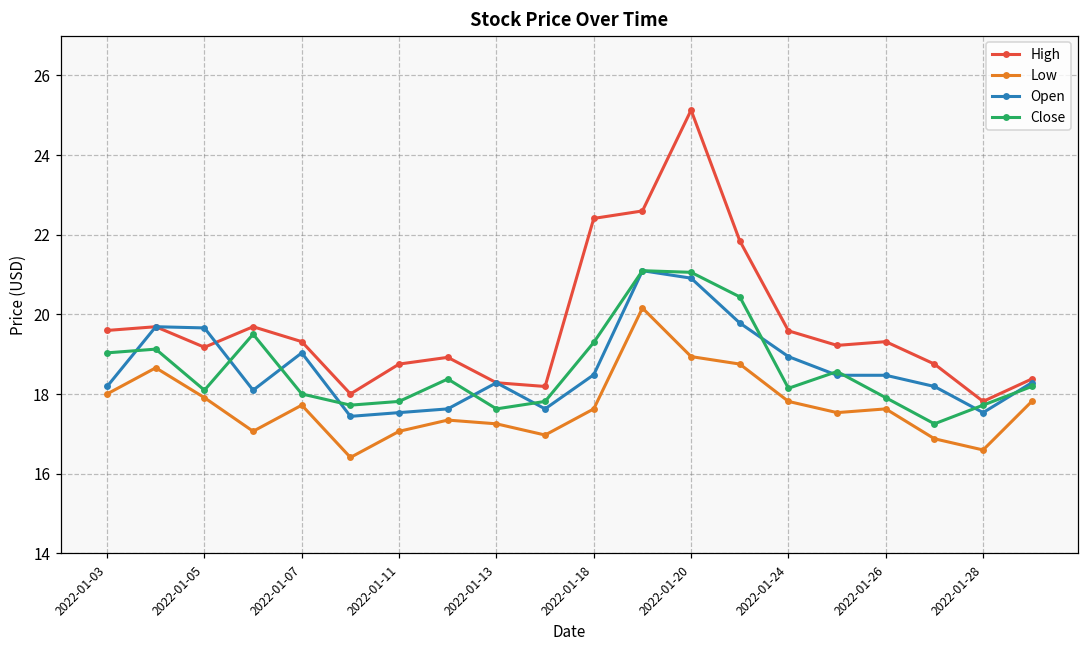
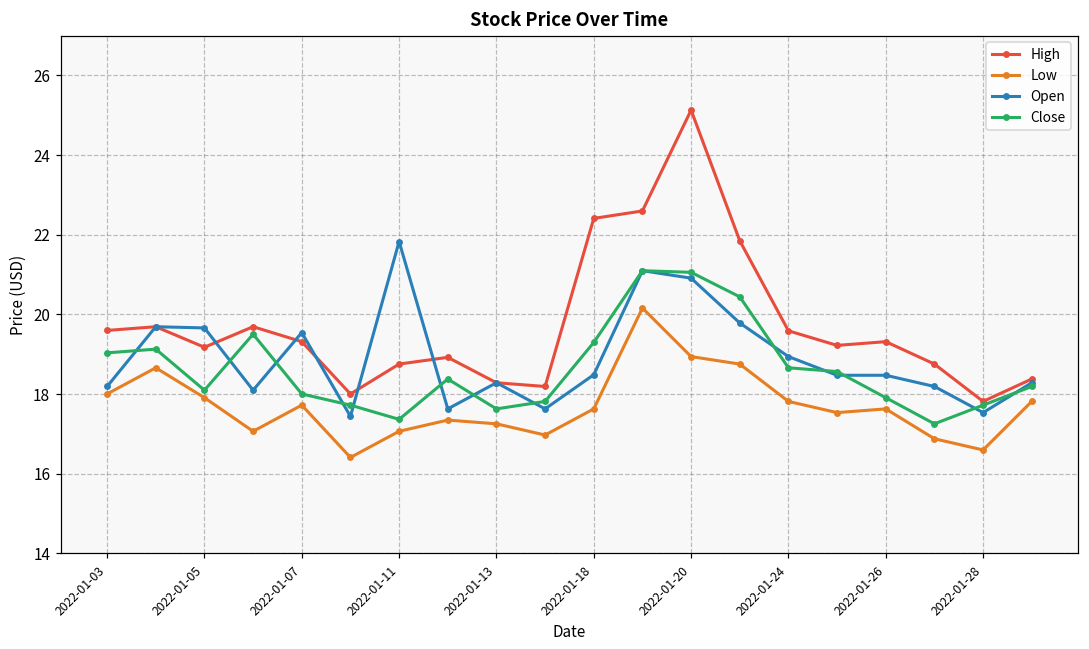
  {
    "Open": {
      "2022-01-03": 18.2,
      "2022-01-05": 19.7,
-     "2022-01-07": 19.0,
-     "2022-01-11": 17.5,
+     "2022-01-07": 19.5,
+     "2022-01-11": 21.8,
      "2022-01-18": 18.5,
      "2022-01-20": 20.9,
      "2022-01-24": 18.9,
      "2022-01-26": 18.5,
      "2022-01-28": 17.5
    },
    "Close": {
      "2022-01-03": 19.0,
      "2022-01-05": 18.1,
      "2022-01-07": 18.0,
-     "2022-01-11": 17.8,
+     "2022-01-11": 17.4,
      "2022-01-13": 17.6,
      "2022-01-18": 19.3,
      "2022-01-20": 21.1,
-     "2022-01-24": 18.1,
+     "2022-01-24": 18.7,
      "2022-01-26": 17.9,
      "2022-01-28": 17.7
    }
  }
